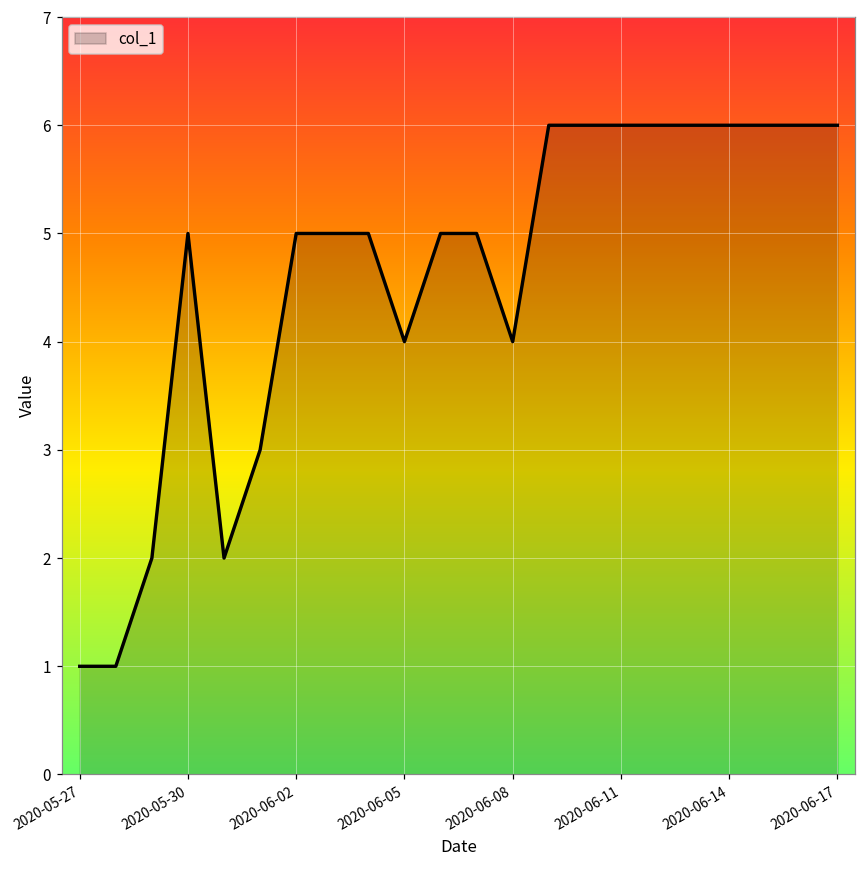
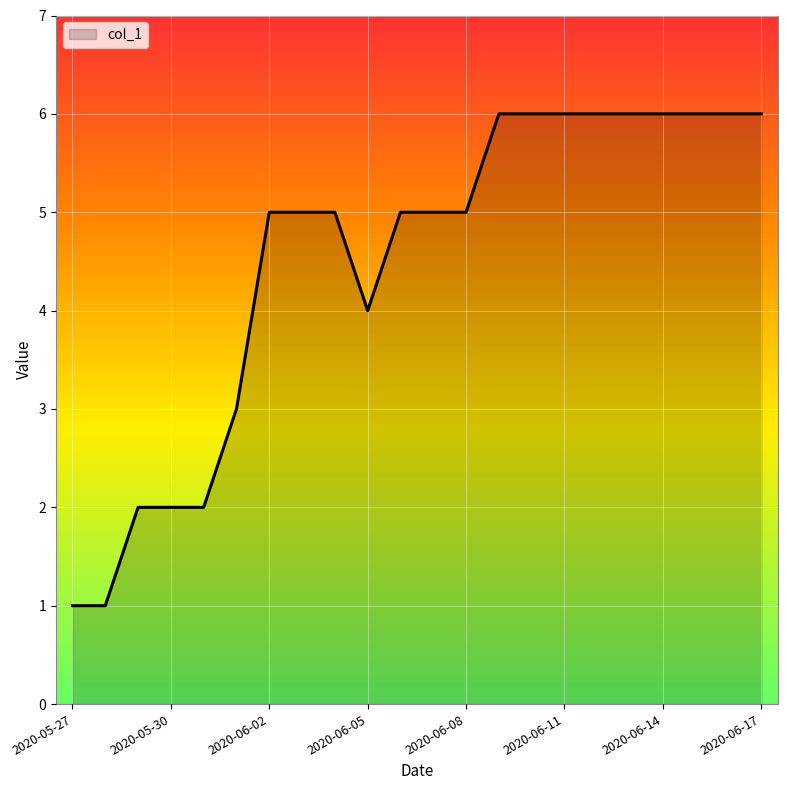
  {
    "2020-05-27": 1,
-   "2020-05-30": 5,
+   "2020-05-30": 2,
    "2020-06-02": 5,
    "2020-06-05": 4,
-   "2020-06-08": 4,
+   "2020-06-08": 5,
    "2020-06-11": 6,
    "2020-06-14": 6,
    "2020-06-17": 6
  }
